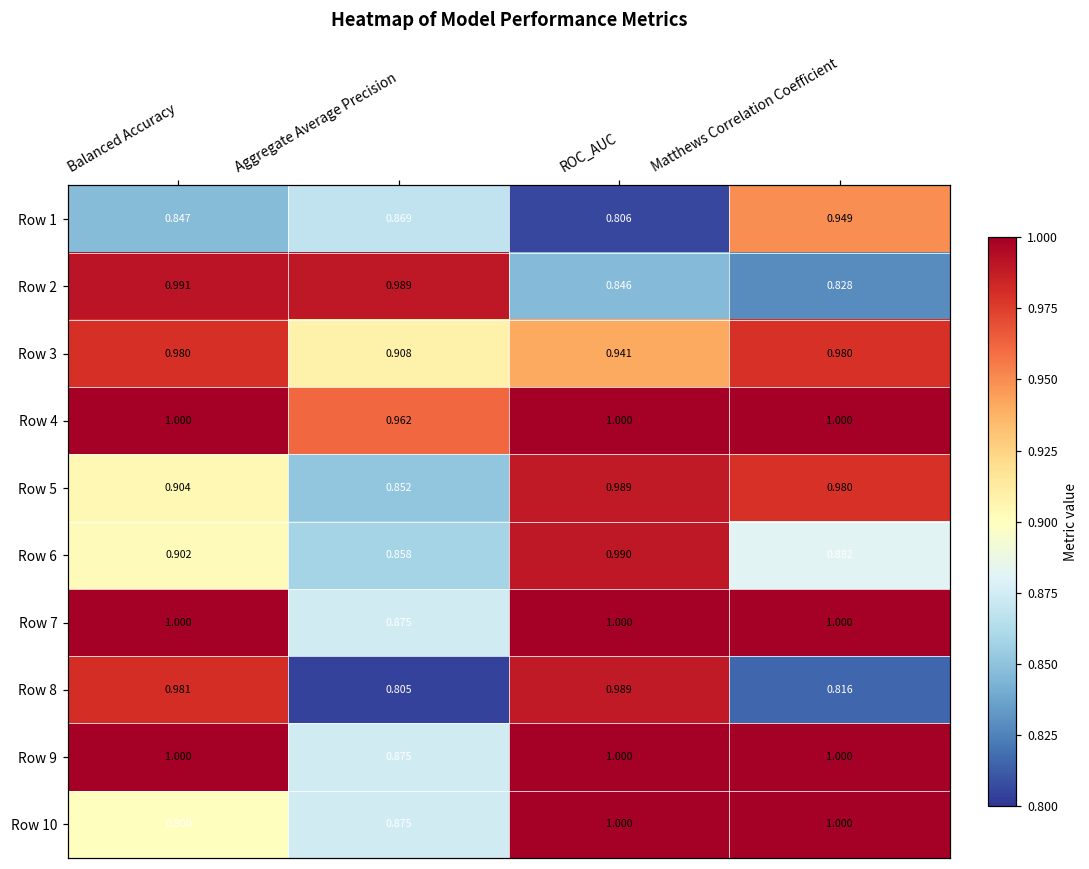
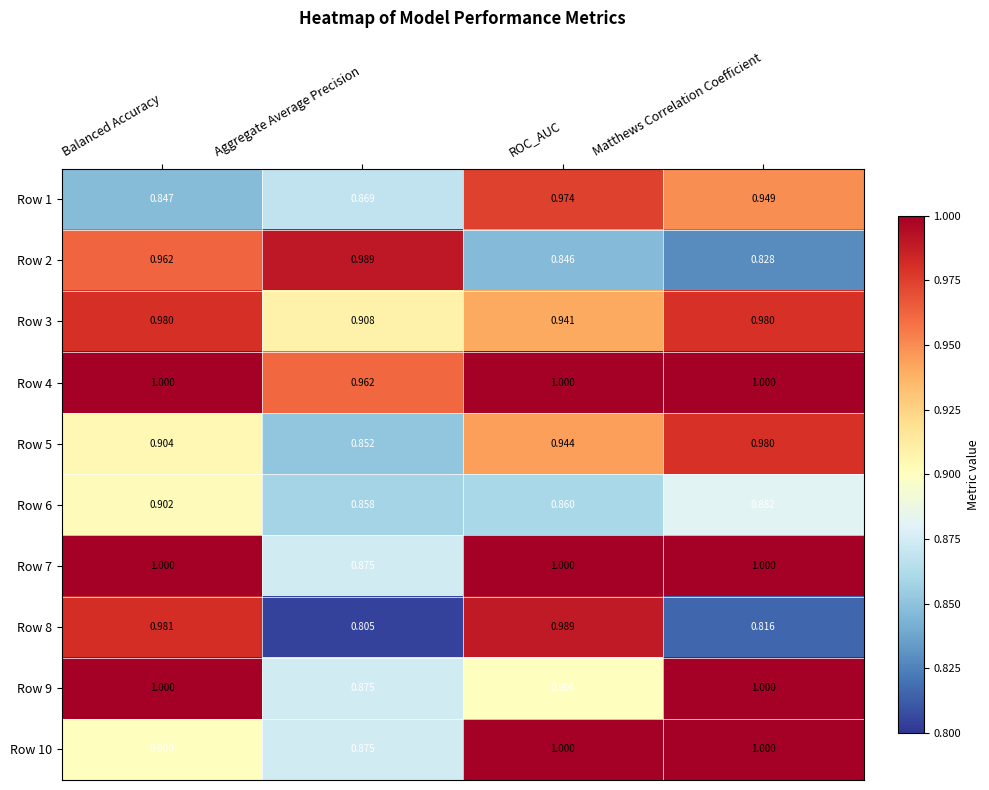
  {
    "Row 1": {
      "Balanced Accuracy": 0.847,
      "Aggregate Average Precision": 0.869,
-     "ROC_AUC": 0.806,
+     "ROC_AUC": 0.974,
      "Matthews Correlation Coefficient": 0.949
    },
    "Row 2": {
-     "Balanced Accuracy": 0.991,
+     "Balanced Accuracy": 0.962,
      "Aggregate Average Precision": 0.989,
      "ROC_AUC": 0.846,
      "Matthews Correlation Coefficient": 0.828
    },
    "Row 3": {
      "Balanced Accuracy": 0.980,
      "Aggregate Average Precision": 0.908,
      "ROC_AUC": 0.941,
      "Matthews Correlation Coefficient": 0.980
    },
    "Row 4": {
      "Balanced Accuracy": 1.000,
      "Aggregate Average Precision": 0.962,
      "ROC_AUC": 1.000,
      "Matthews Correlation Coefficient": 1.000
    },
    "Row 5": {
      "Balanced Accuracy": 0.904,
      "Aggregate Average Precision": 0.852,
-     "ROC_AUC": 0.989,
+     "ROC_AUC": 0.944,
      "Matthews Correlation Coefficient": 0.980
    },
    "Row 6": {
      "Balanced Accuracy": 0.902,
      "Aggregate Average Precision": 0.858,
-     "ROC_AUC": 0.990
+     "ROC_AUC": 0.860
    },
    "Row 7": {
      "Balanced Accuracy": 1.000,
      "ROC_AUC": 1.000,
      "Matthews Correlation Coefficient": 1.000
    },
    "Row 8": {
      "Balanced Accuracy": 0.981,
      "Aggregate Average Precision": 0.805,
      "ROC_AUC": 0.989,
      "Matthews Correlation Coefficient": 0.816
    },
    "Row 9": {
      "Balanced Accuracy": 1.000,
-     "ROC_AUC": 1.000,
+     "ROC_AUC": 0.900,
      "Matthews Correlation Coefficient": 1.000
    },
    "Row 10": {
      "Balanced Accuracy": 0.900,
      "ROC_AUC": 1.000,
      "Matthews Correlation Coefficient": 1.000
    }
  }
